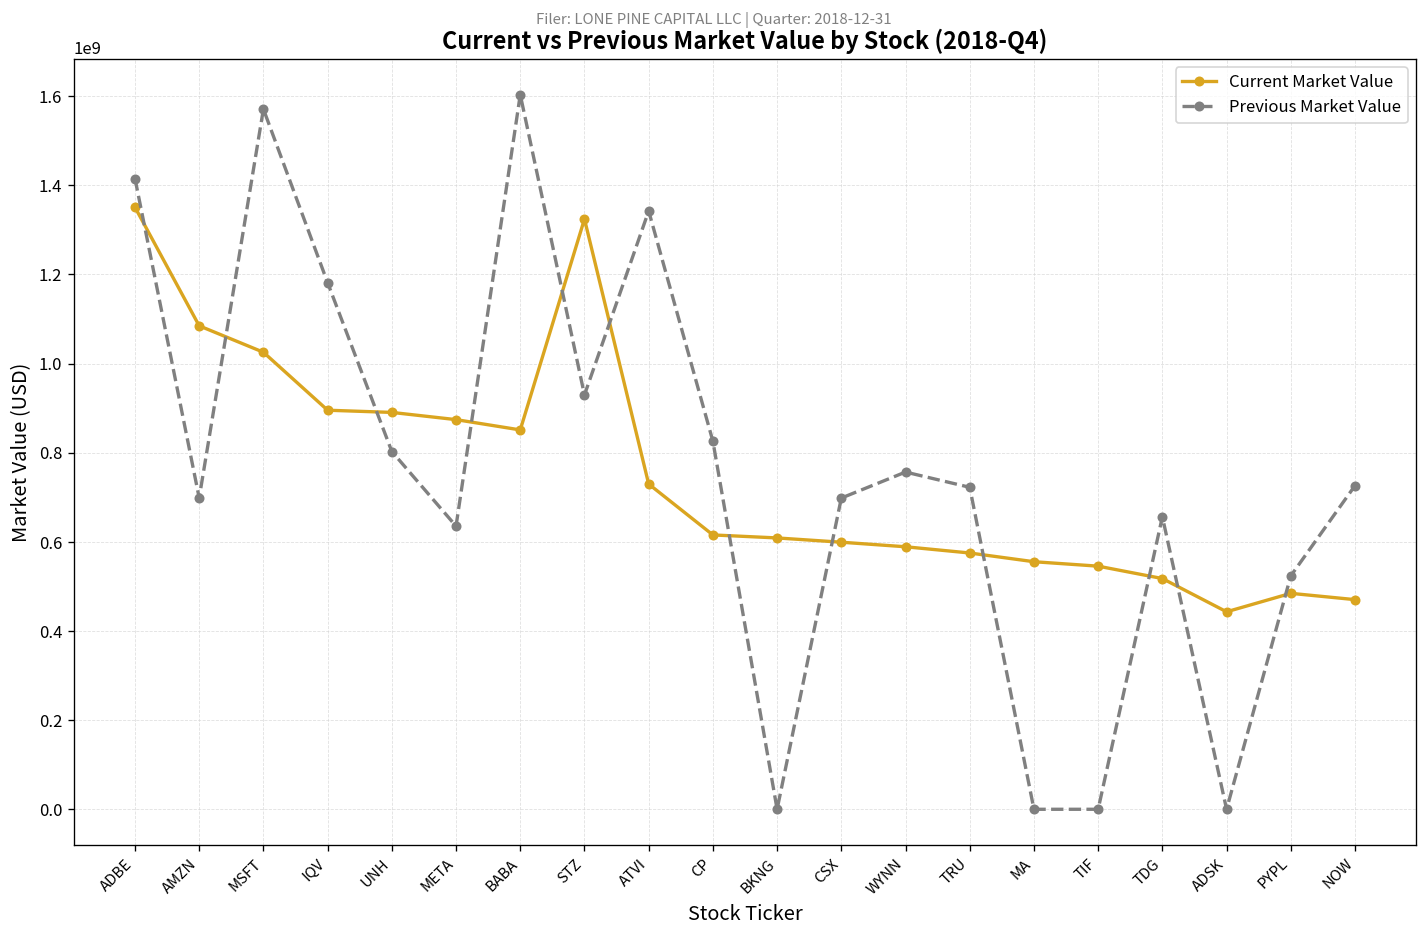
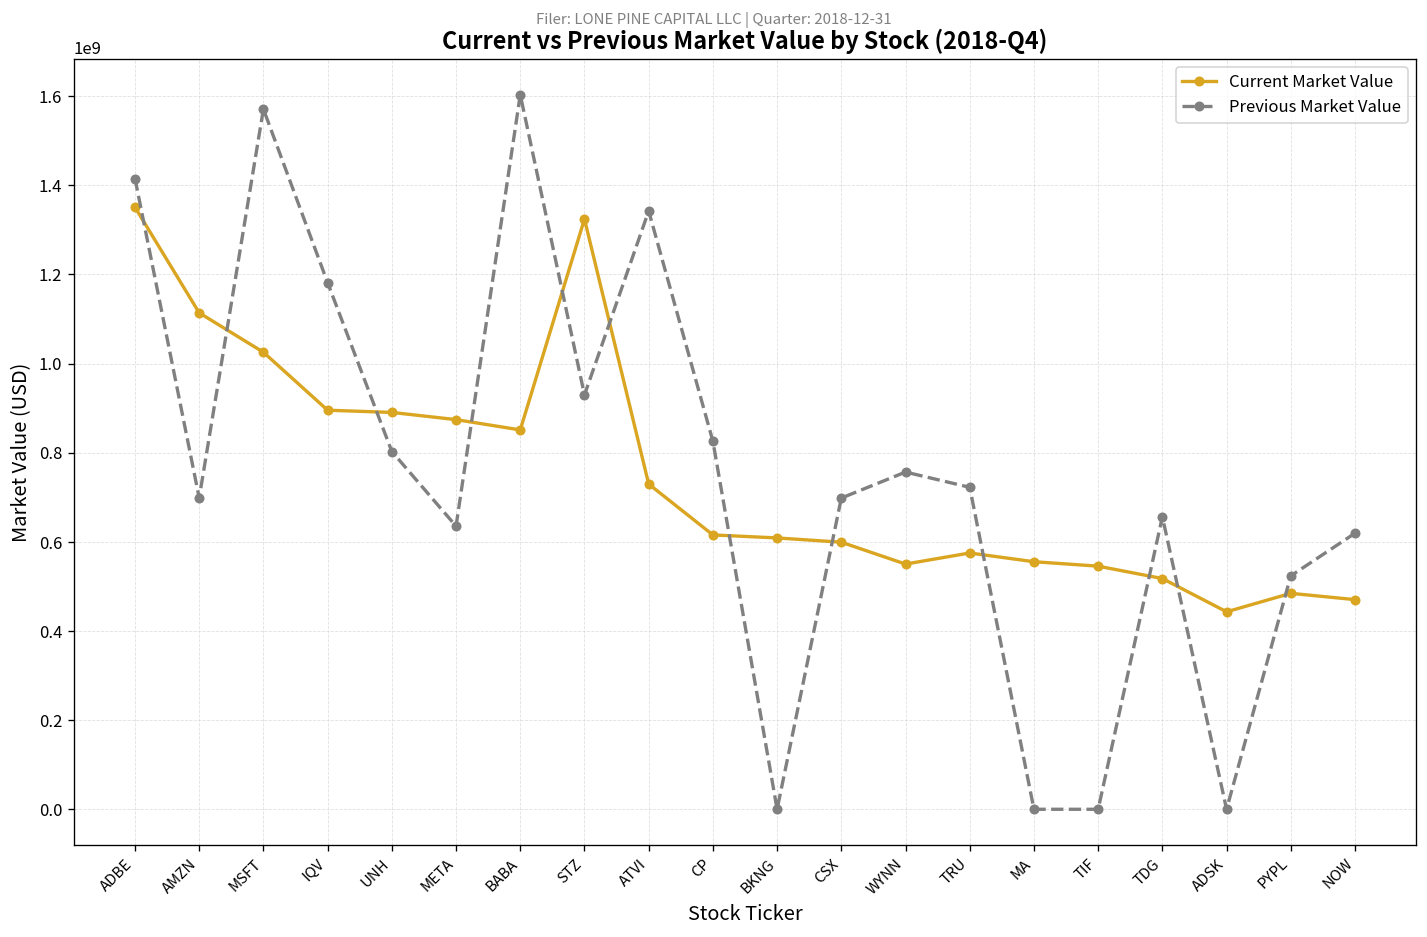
  {
    "Current Market Value": {
      "ADBE": 1350000000,
-     "AMZN": 1080000000,
+     "AMZN": 1110000000,
      "MSFT": 1030000000,
      "IQV": 900000000,
      "UNH": 890000000,
      "META": 870000000,
      "BABA": 850000000,
      "STZ": 1320000000,
      "ATVI": 730000000,
      "CP": 620000000,
      "BKNG": 610000000,
      "CSX": 600000000,
-     "WYNN": 590000000,
+     "WYNN": 550000000,
      "TRU": 580000000,
      "MA": 560000000,
      "TIF": 550000000,
      "TDG": 520000000,
      "ADSK": 440000000,
      "PYPL": 480000000,
      "NOW": 470000000
    },
    "Previous Market Value": {
      "ADBE": 1420000000,
      "AMZN": 700000000,
      "MSFT": 1570000000,
      "IQV": 1180000000,
      "UNH": 800000000,
      "META": 640000000,
      "BABA": 1600000000,
      "STZ": 930000000,
      "ATVI": 1340000000,
      "CP": 830000000,
      "BKNG": 0,
      "CSX": 700000000,
      "WYNN": 760000000,
      "TRU": 720000000,
      "MA": 0,
      "TIF": 0,
      "TDG": 660000000,
      "ADSK": 0,
      "PYPL": 520000000,
-     "NOW": 730000000
+     "NOW": 620000000
    }
  }
